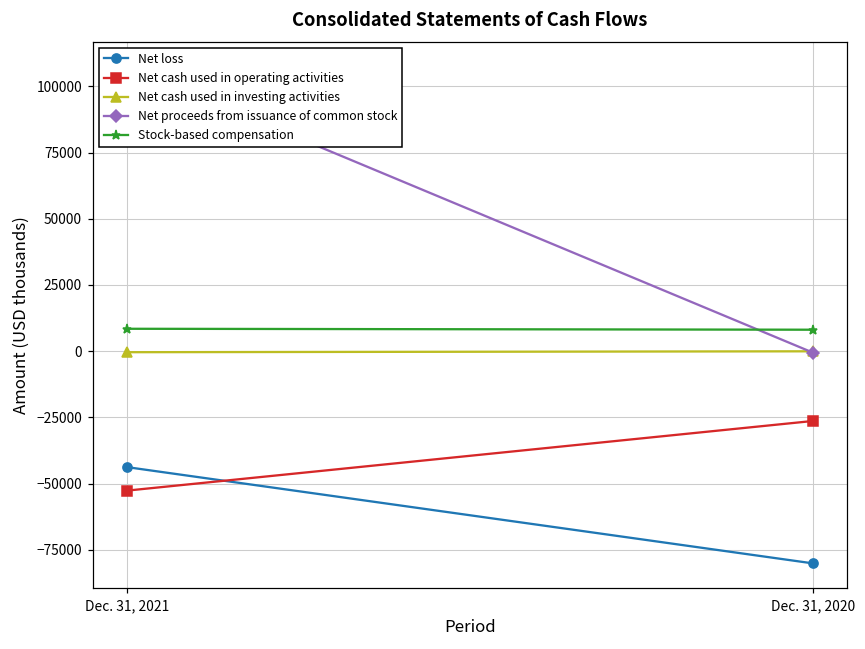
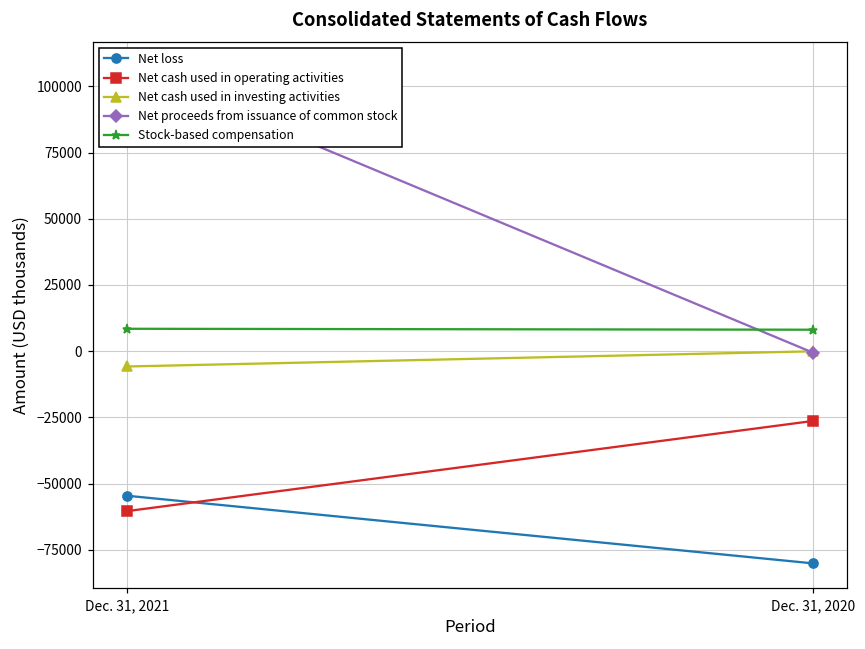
  {
    "Net loss": {
-     "Dec. 31, 2021": -44000,
+     "Dec. 31, 2021": -55000,
      "Dec. 31, 2020": -80000
    },
    "Net cash used in operating activities": {
-     "Dec. 31, 2021": -53000,
+     "Dec. 31, 2021": -60000,
      "Dec. 31, 2020": -26000
    },
    "Net cash used in investing activities": {
-     "Dec. 31, 2021": 0
+     "Dec. 31, 2021": -6000
    },
    "Stock-based compensation": {
      "Dec. 31, 2021": 8000,
      "Dec. 31, 2020": 8000
    }
  }
